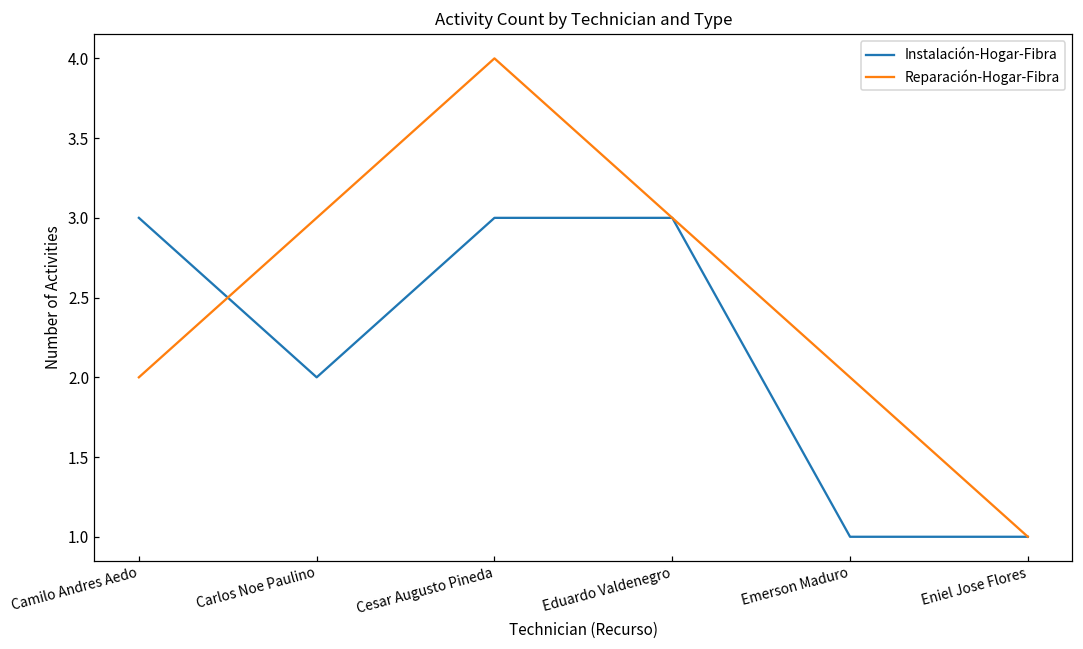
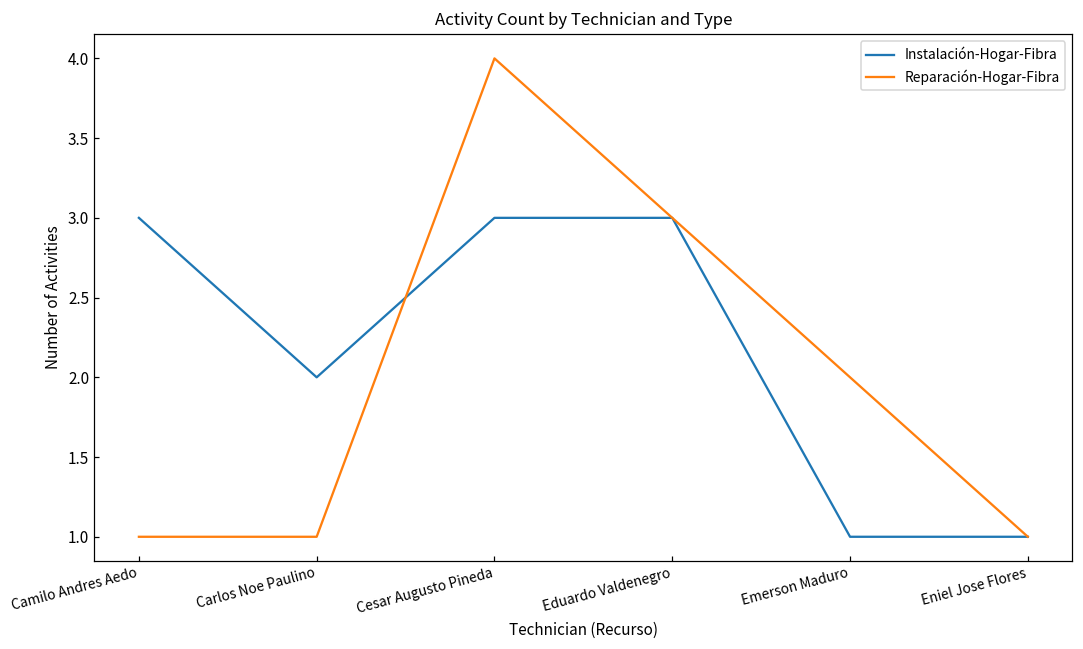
  {
    "Instalación-Hogar-Fibra": {
      "Camilo Andres Aedo": 3,
      "Carlos Noe Paulino": 2,
      "Cesar Augusto Pineda": 3,
      "Emerson Maduro": 1
    },
    "Reparación-Hogar-Fibra": {
-     "Camilo Andres Aedo": 2,
-     "Carlos Noe Paulino": 3,
+     "Camilo Andres Aedo": 1,
+     "Carlos Noe Paulino": 1,
      "Cesar Augusto Pineda": 4,
      "Emerson Maduro": 2
    }
  }
